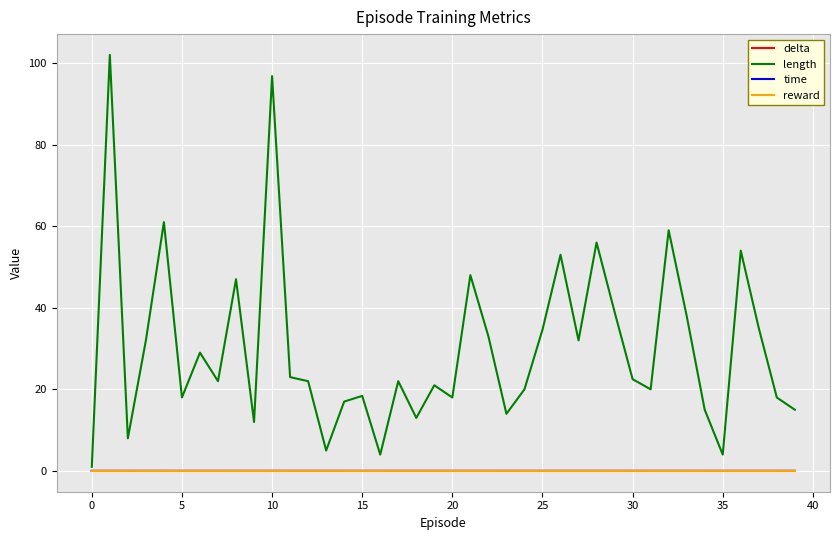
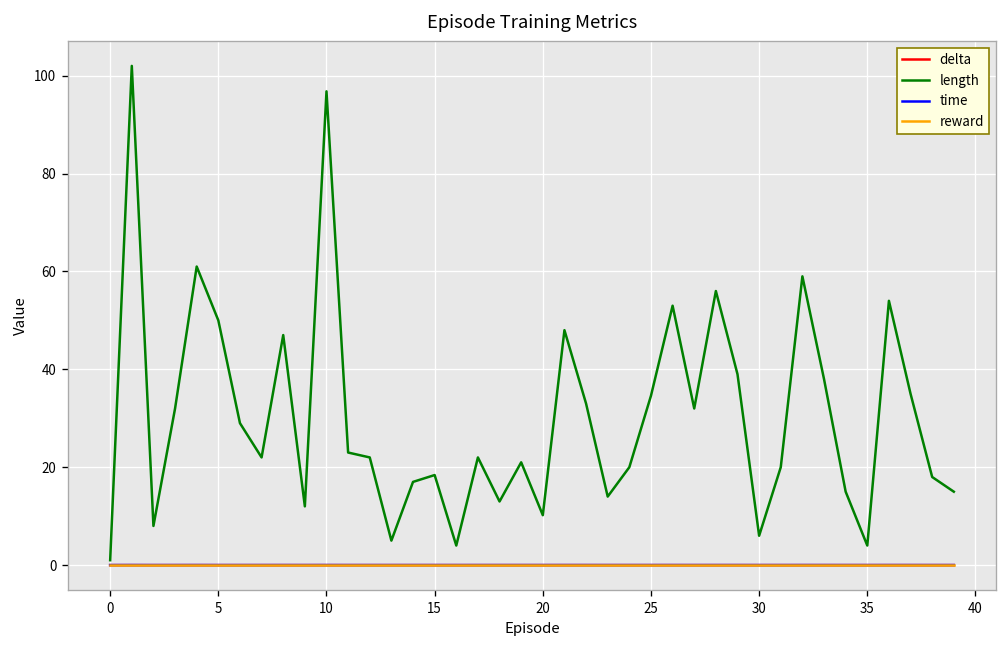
  {
    "reward": {
      "0": 0,
      "5": 0,
      "10": 0,
      "15": 0,
      "20": 0,
      "25": 0,
      "30": 0,
      "35": 0
    },
    "length": {
      "0": 1,
-     "5": 18,
+     "5": 50,
      "10": 97,
      "15": 18,
-     "20": 18,
+     "20": 10,
      "25": 35,
-     "30": 23,
+     "30": 6,
      "35": 4
    }
  }
